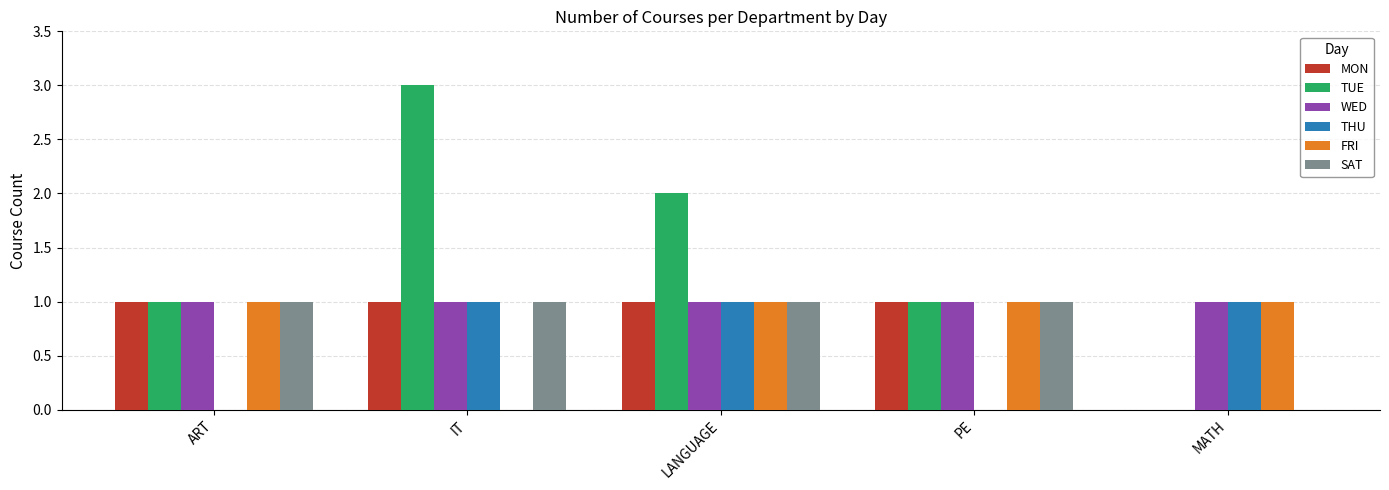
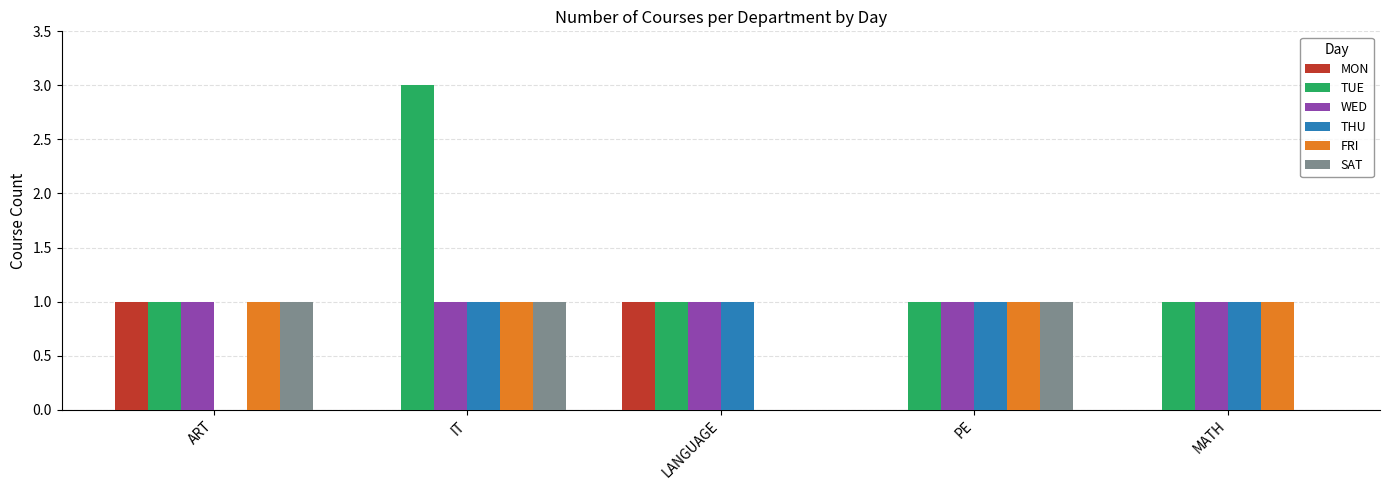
  {
    "MON": {
      "ART": 1,
-     "IT": 1,
+     "IT": 0,
      "LANGUAGE": 1,
-     "PE": 1,
+     "PE": 0,
      "MATH": 0
    },
    "TUE": {
      "ART": 1,
      "IT": 3,
-     "LANGUAGE": 2,
+     "LANGUAGE": 1,
      "PE": 1,
-     "MATH": 0
+     "MATH": 1
    },
    "WED": {
      "ART": 1,
      "IT": 1,
      "LANGUAGE": 1,
      "PE": 1,
      "MATH": 1
    },
    "THU": {
      "ART": 0,
      "IT": 1,
      "LANGUAGE": 1,
-     "PE": 0,
+     "PE": 1,
      "MATH": 1
    },
    "FRI": {
      "ART": 1,
-     "IT": 0,
-     "LANGUAGE": 1,
+     "IT": 1,
+     "LANGUAGE": 0,
      "PE": 1,
      "MATH": 1
    },
    "SAT": {
      "ART": 1,
      "IT": 1,
-     "LANGUAGE": 1,
+     "LANGUAGE": 0,
      "PE": 1,
      "MATH": 0
    }
  }
